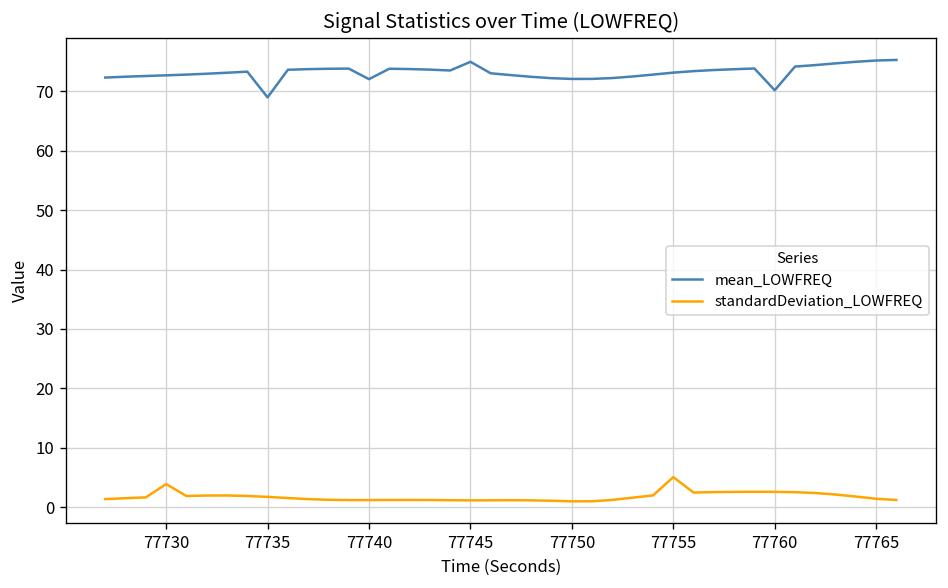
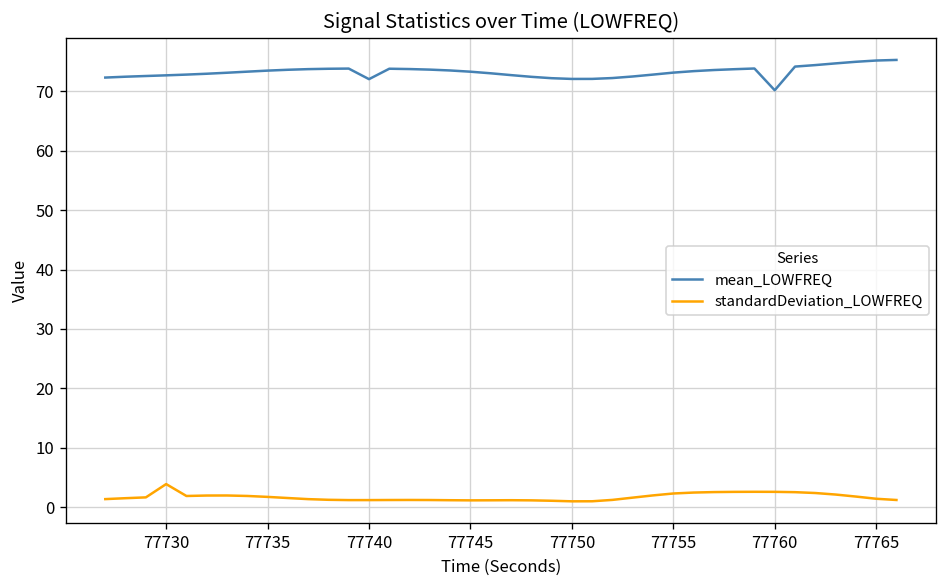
  {
    "mean_LOWFREQ": {
      "77730": 73,
-     "77735": 69,
+     "77735": 74,
      "77740": 72,
-     "77745": 75,
+     "77745": 73,
      "77750": 72,
      "77755": 73,
      "77760": 70,
      "77765": 75
    },
    "standardDeviation_LOWFREQ": {
      "77730": 4,
      "77735": 2,
      "77740": 1,
      "77745": 1,
      "77750": 1,
-     "77755": 5,
+     "77755": 2,
      "77760": 3,
      "77765": 1
    }
  }
